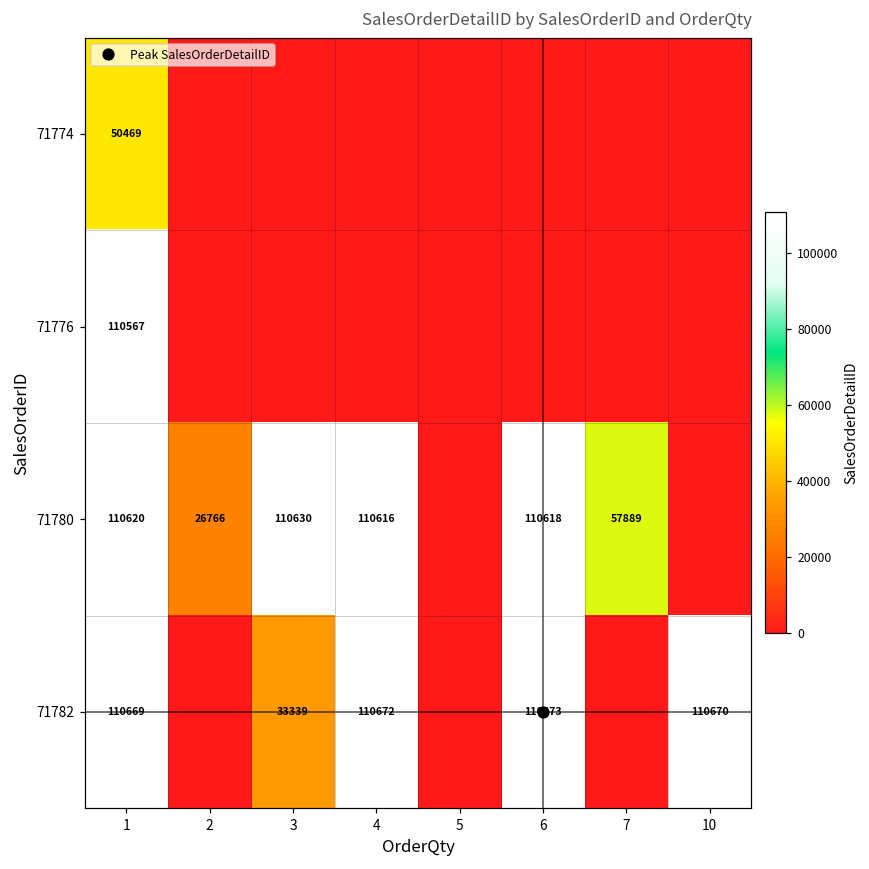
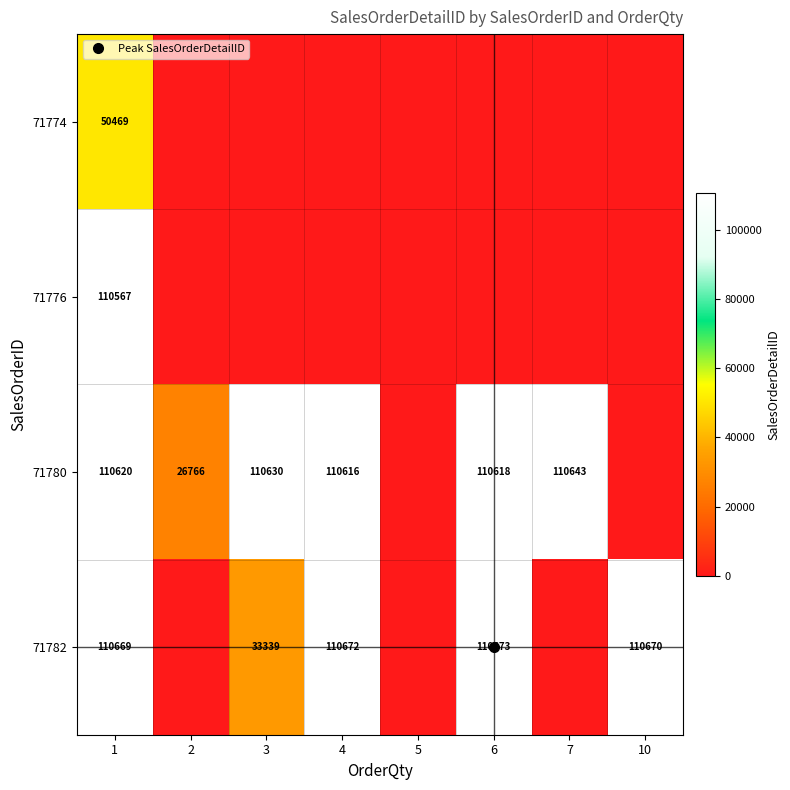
  {
    "71774": {
      "1": 50469
    },
    "71776": {
      "1": 110567
    },
    "71780": {
      "1": 110620,
      "2": 26766,
      "3": 110630,
      "4": 110616,
      "6": 110618,
-     "7": 57889
+     "7": 110643
    },
    "71782": {
      "1": 110669,
      "3": 33339,
      "4": 110672,
      "10": 110670
    }
  }
